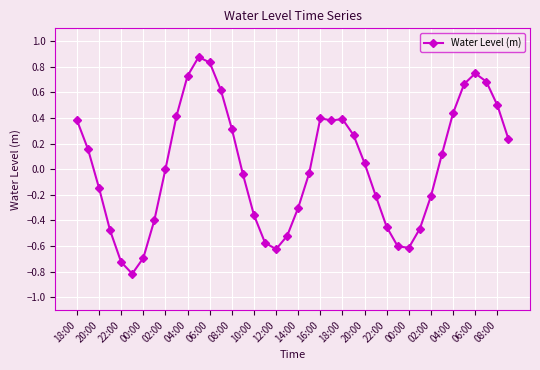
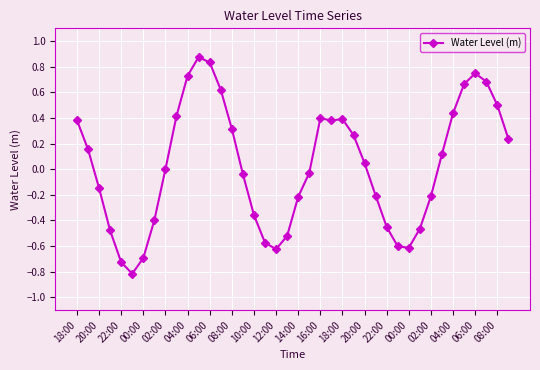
  {
    "10:00": -0.36,
    "12:00": -0.62,
-   "14:00": -0.30,
+   "14:00": -0.22,
    "16:00": 0.40
  }
